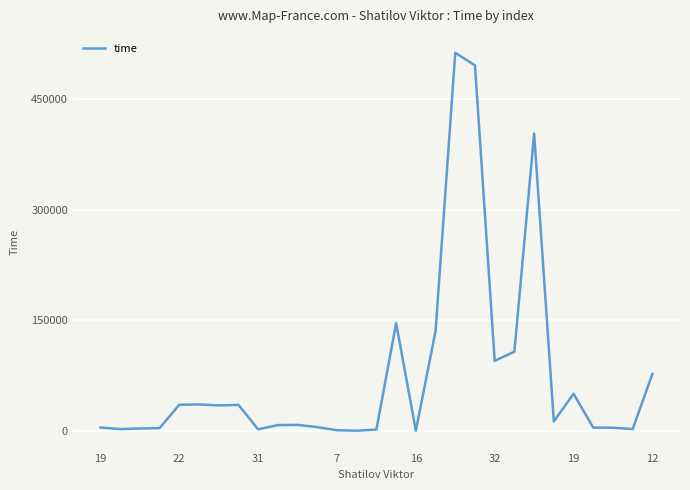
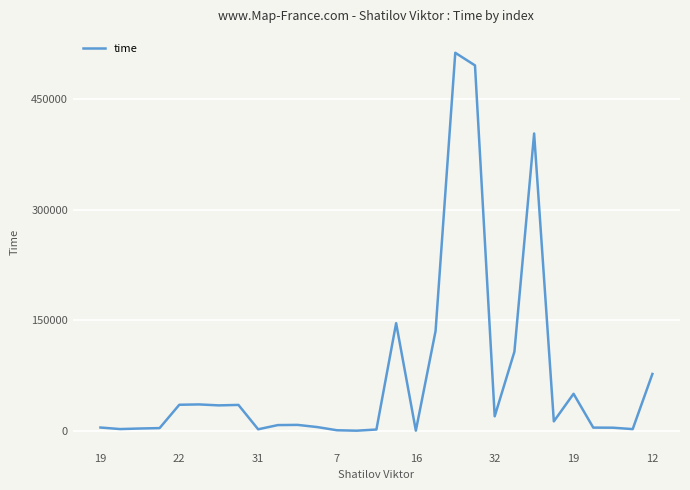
  {
    "31": 0,
    "16": 0,
-   "32": 90000,
+   "32": 20000,
    "12": 80000
  }
